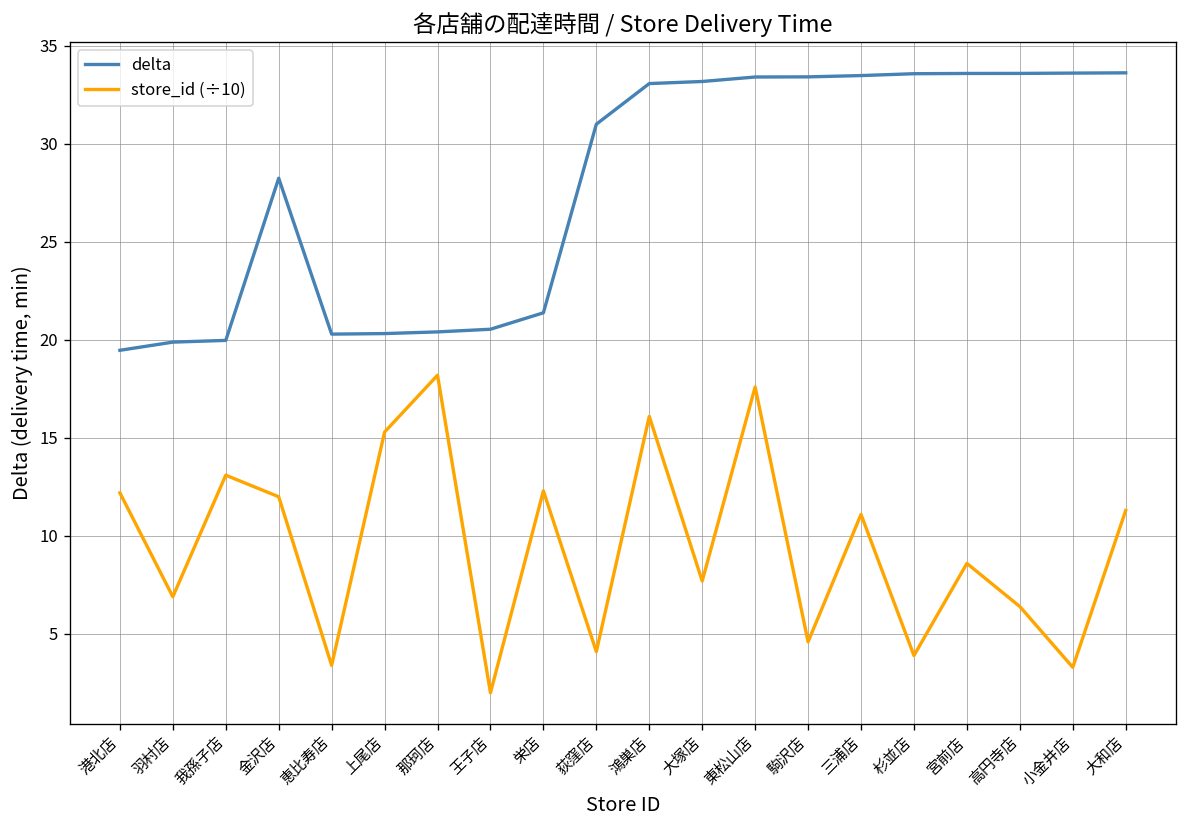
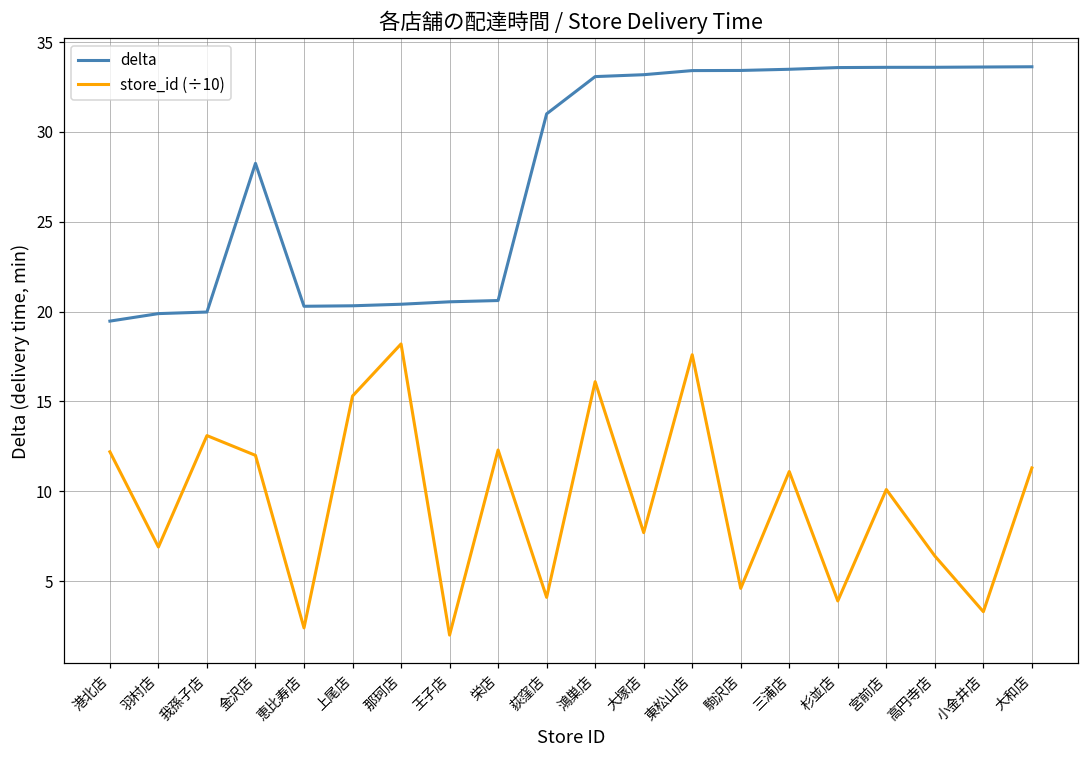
  {
    "delta": {
      "港北店": 19.5,
      "羽村店": 19.9,
      "我孫子店": 20.0,
      "金沢店": 28.2,
      "恵比寿店": 20.3,
      "上尾店": 20.3,
      "那珂店": 20.4,
      "王子店": 20.5,
-     "栄店": 21.4,
+     "栄店": 20.6,
      "荻窪店": 31.0,
      "鴻巣店": 33.1,
      "大塚店": 33.2,
      "東松山店": 33.4,
      "駒沢店": 33.4,
      "三浦店": 33.5,
      "杉並店": 33.6,
      "宮前店": 33.6,
      "高円寺店": 33.6,
      "小金井店": 33.6,
      "大和店": 33.6
    },
    "store_id (÷10)": {
      "港北店": 12.2,
      "羽村店": 6.9,
      "我孫子店": 13.1,
      "金沢店": 12.0,
-     "恵比寿店": 3.4,
+     "恵比寿店": 2.4,
      "上尾店": 15.3,
      "那珂店": 18.2,
      "王子店": 2.0,
      "栄店": 12.3,
      "荻窪店": 4.1,
      "鴻巣店": 16.1,
      "大塚店": 7.7,
      "東松山店": 17.6,
      "駒沢店": 4.6,
      "三浦店": 11.1,
      "杉並店": 3.9,
-     "宮前店": 8.6,
+     "宮前店": 10.1,
      "高円寺店": 6.4,
      "小金井店": 3.3,
      "大和店": 11.3
    }
  }
